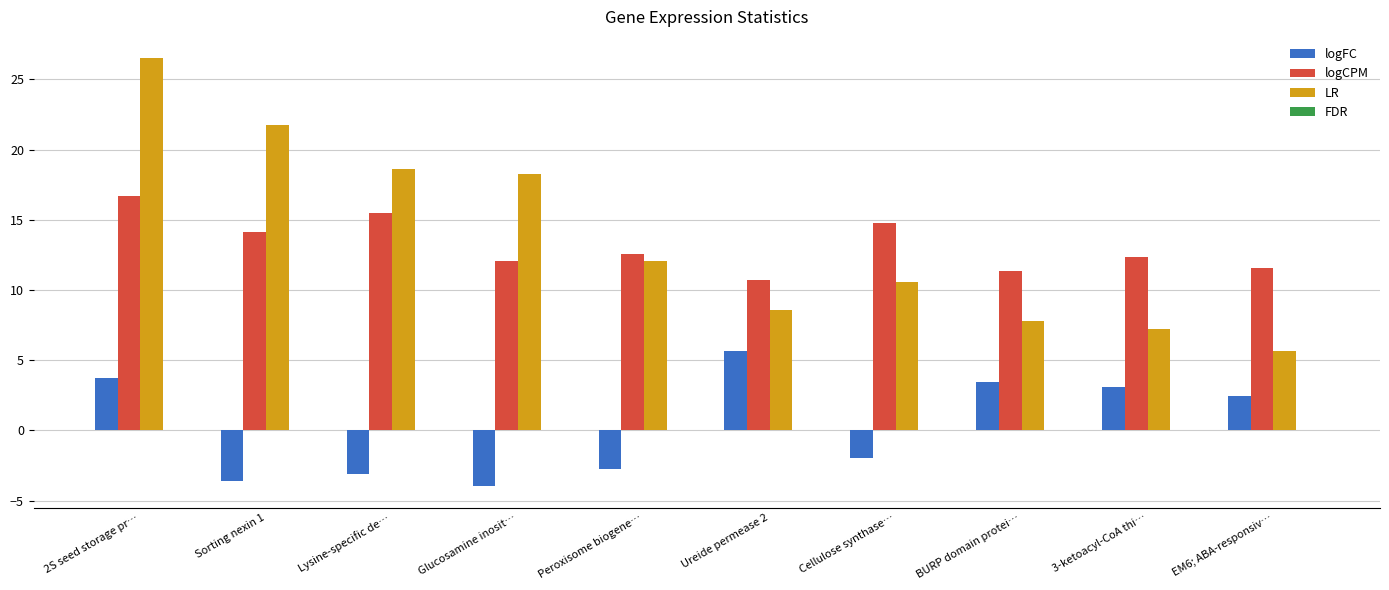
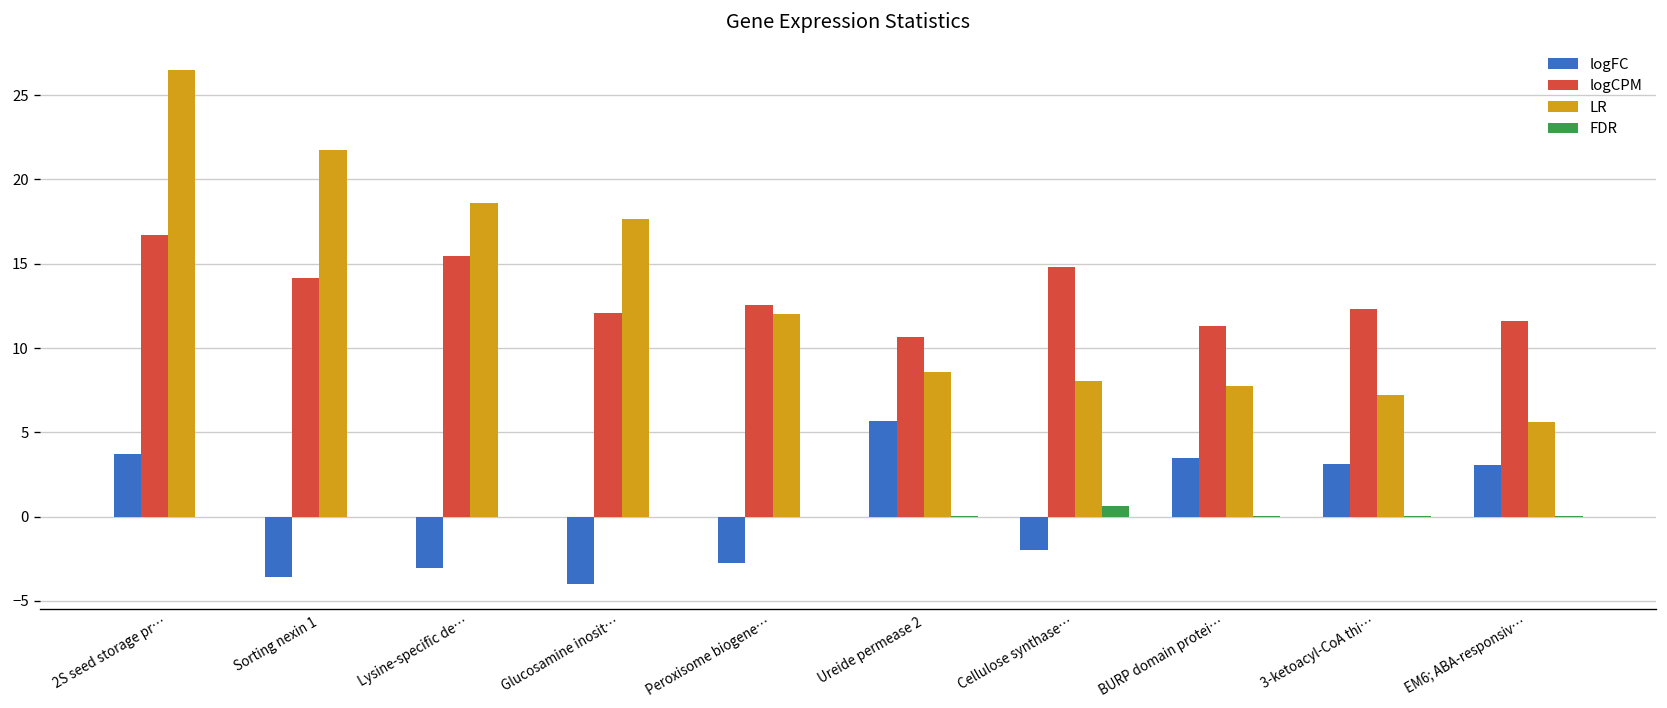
  {
    "logFC": {
      "2S seed storage pr…": 3.7,
      "Sorting nexin 1": -3.6,
      "Lysine-specific de…": -3.1,
      "Glucosamine inosit…": -4.0,
      "Peroxisome biogene…": -2.7,
      "Ureide permease 2": 5.7,
      "Cellulose synthase…": -2.0,
      "BURP domain protei…": 3.5,
      "3-ketoacyl-CoA thi…": 3.1,
-     "EM6; ABA-responsiv…": 2.4
+     "EM6; ABA-responsiv…": 3.1
    },
    "logCPM": {
      "2S seed storage pr…": 16.7,
      "Sorting nexin 1": 14.1,
      "Lysine-specific de…": 15.5,
      "Glucosamine inosit…": 12.1,
      "Peroxisome biogene…": 12.6,
      "Ureide permease 2": 10.7,
      "Cellulose synthase…": 14.8,
      "BURP domain protei…": 11.3,
      "3-ketoacyl-CoA thi…": 12.3,
      "EM6; ABA-responsiv…": 11.6
    },
    "LR": {
      "2S seed storage pr…": 26.5,
      "Sorting nexin 1": 21.8,
      "Lysine-specific de…": 18.6,
-     "Glucosamine inosit…": 18.3,
+     "Glucosamine inosit…": 17.7,
      "Peroxisome biogene…": 12.0,
      "Ureide permease 2": 8.6,
-     "Cellulose synthase…": 10.6,
+     "Cellulose synthase…": 8.1,
      "BURP domain protei…": 7.8,
      "3-ketoacyl-CoA thi…": 7.2,
      "EM6; ABA-responsiv…": 5.6
    },
    "FDR": {
-     "Cellulose synthase…": 0.0
+     "Cellulose synthase…": 0.6
    }
  }
